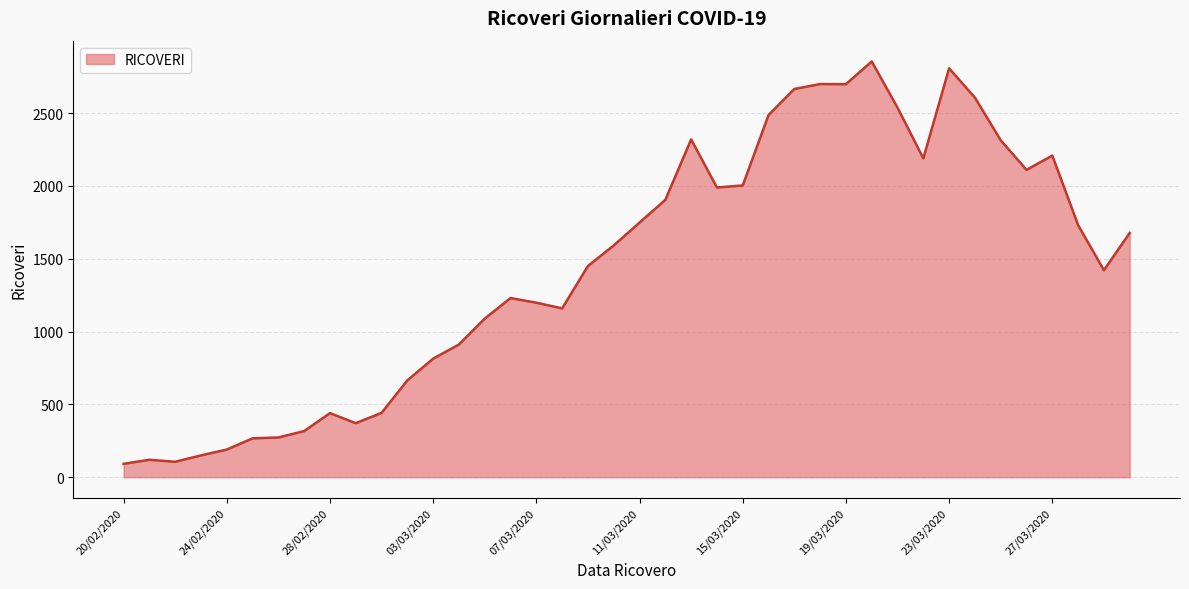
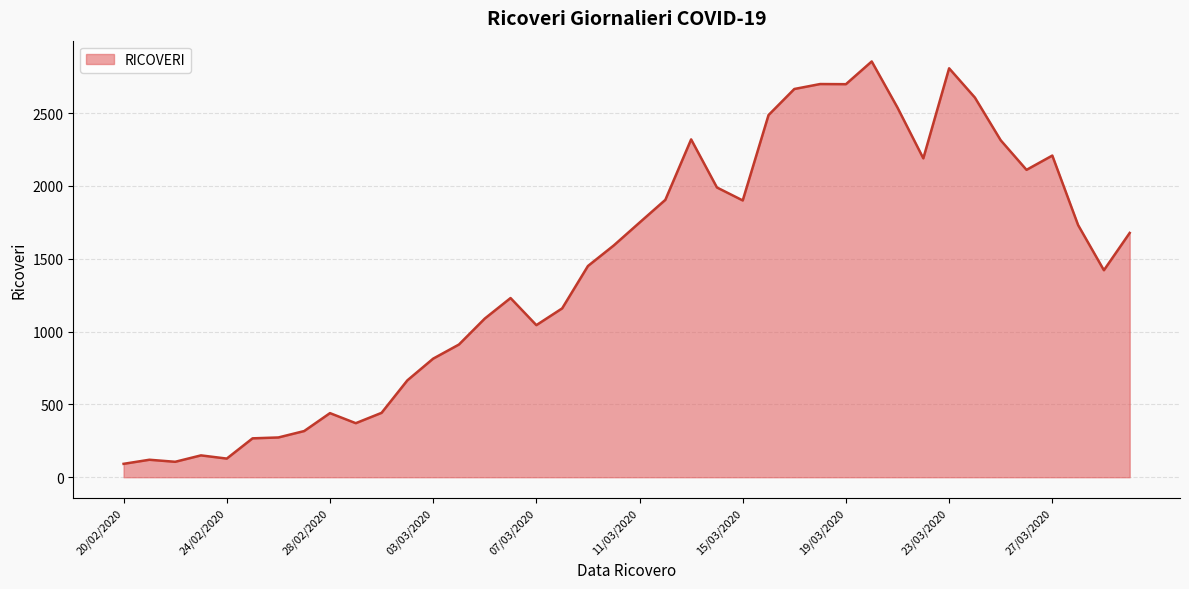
  {
    "20/02/2020": 90,
-   "24/02/2020": 190,
+   "24/02/2020": 130,
    "28/02/2020": 440,
    "03/03/2020": 810,
-   "07/03/2020": 1200,
+   "07/03/2020": 1040,
    "11/03/2020": 1750,
-   "15/03/2020": 2000,
+   "15/03/2020": 1900,
    "19/03/2020": 2700,
    "23/03/2020": 2810,
    "27/03/2020": 2210
  }
